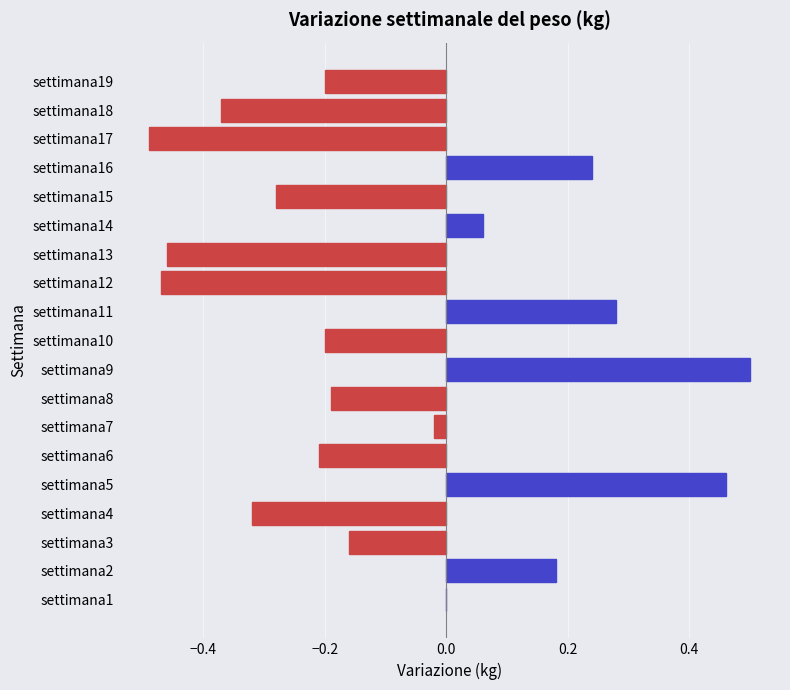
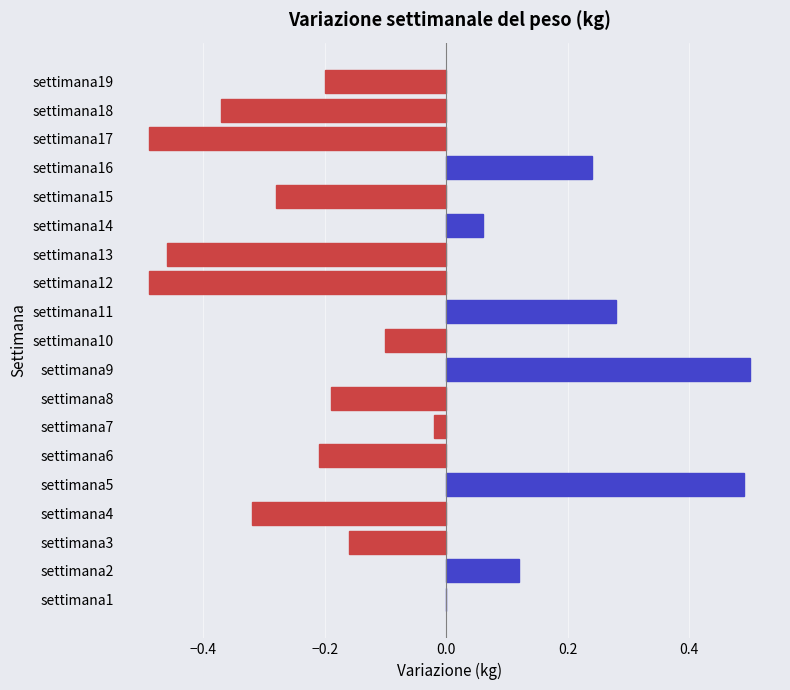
  {
    "settimana19": -0.20,
    "settimana18": -0.37,
    "settimana17": -0.49,
    "settimana16": 0.24,
    "settimana15": -0.28,
    "settimana14": 0.06,
    "settimana13": -0.46,
-   "settimana12": -0.47,
+   "settimana12": -0.49,
    "settimana11": 0.28,
-   "settimana10": -0.2,
+   "settimana10": -0.1,
    "settimana9": 0.50,
    "settimana8": -0.19,
    "settimana7": -0.02,
    "settimana6": -0.21,
-   "settimana5": 0.46,
+   "settimana5": 0.49,
    "settimana4": -0.32,
    "settimana3": -0.16,
-   "settimana2": 0.18,
+   "settimana2": 0.12,
    "settimana1": 0.00
  }
